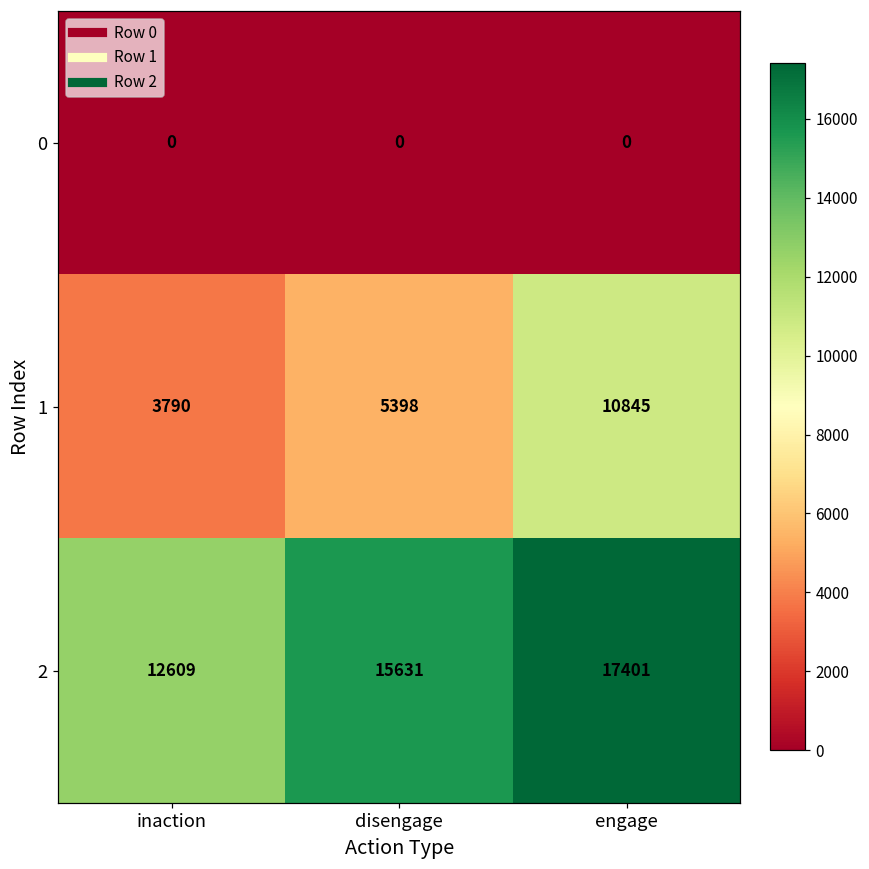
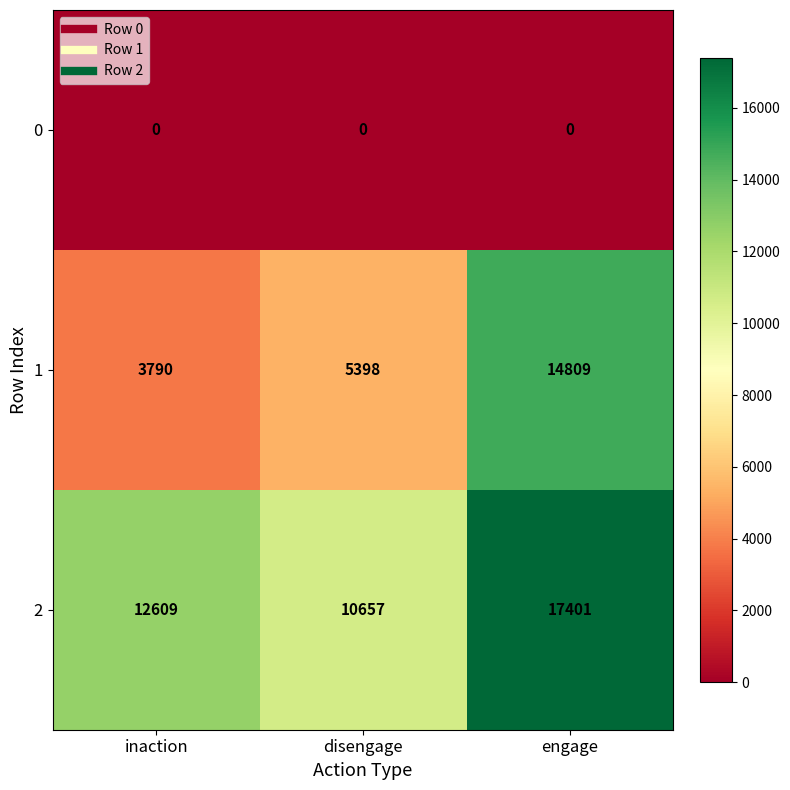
  {
    "0": {
      "inaction": 0,
      "disengage": 0,
      "engage": 0
    },
    "1": {
      "inaction": 3790,
      "disengage": 5398,
-     "engage": 10845
+     "engage": 14809
    },
    "2": {
      "inaction": 12609,
-     "disengage": 15631,
+     "disengage": 10657,
      "engage": 17401
    }
  }
